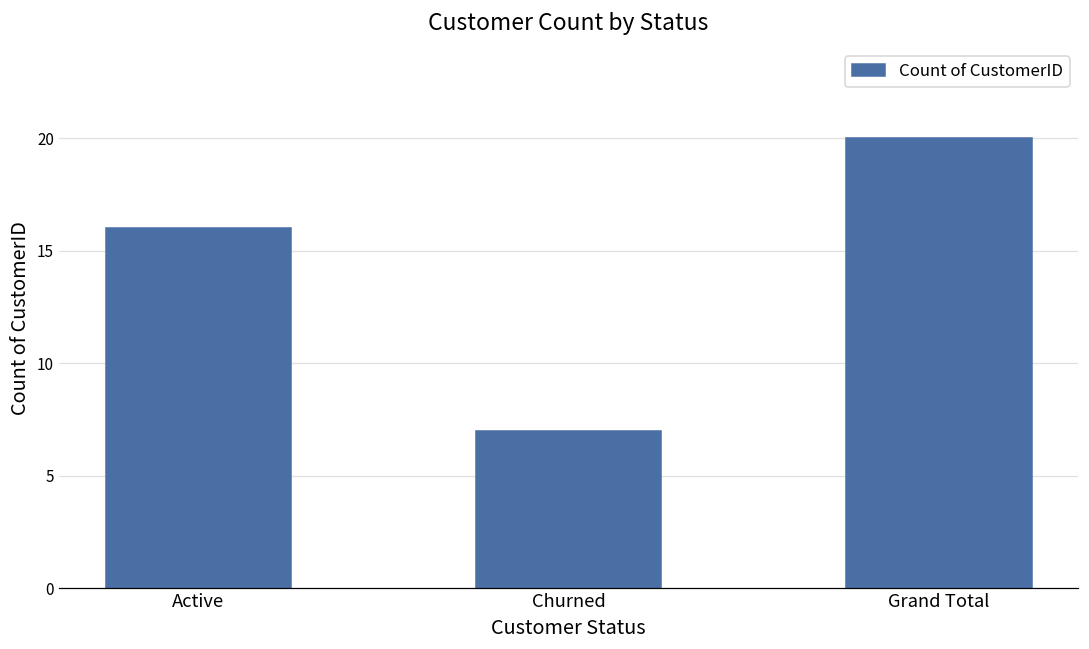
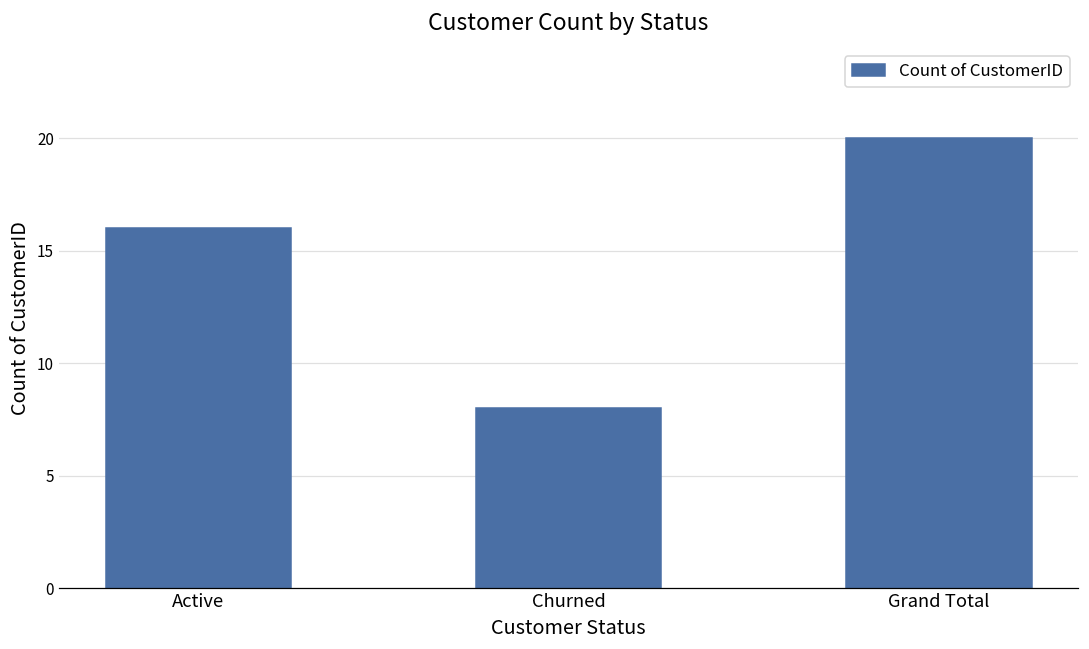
  {
    "Active": 16,
-   "Churned": 7,
+   "Churned": 8,
    "Grand Total": 20
  }
